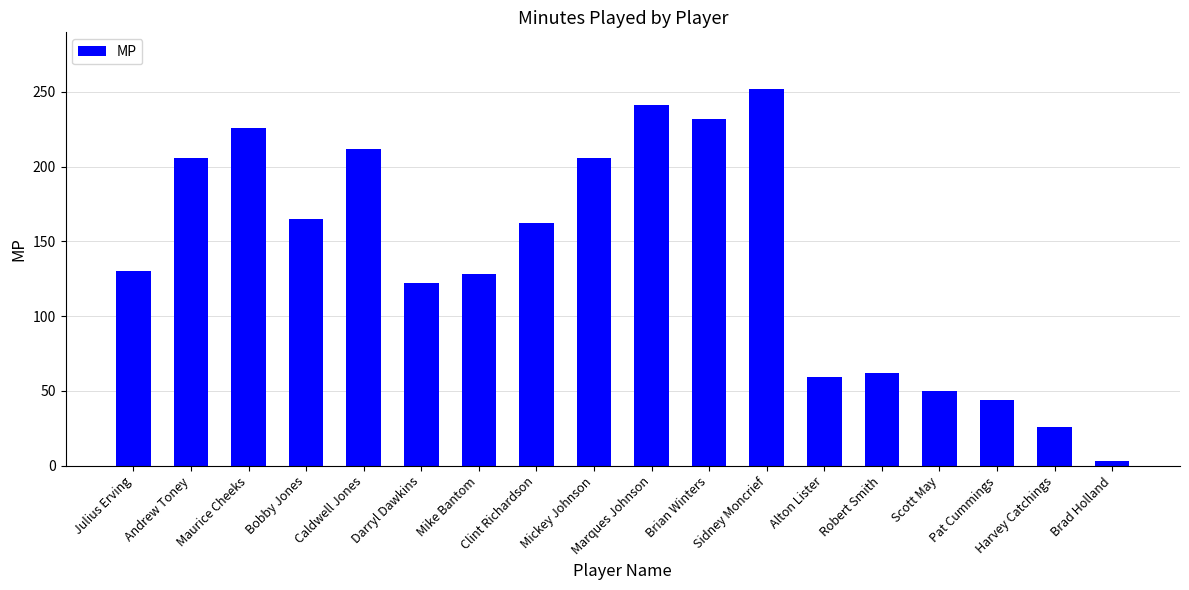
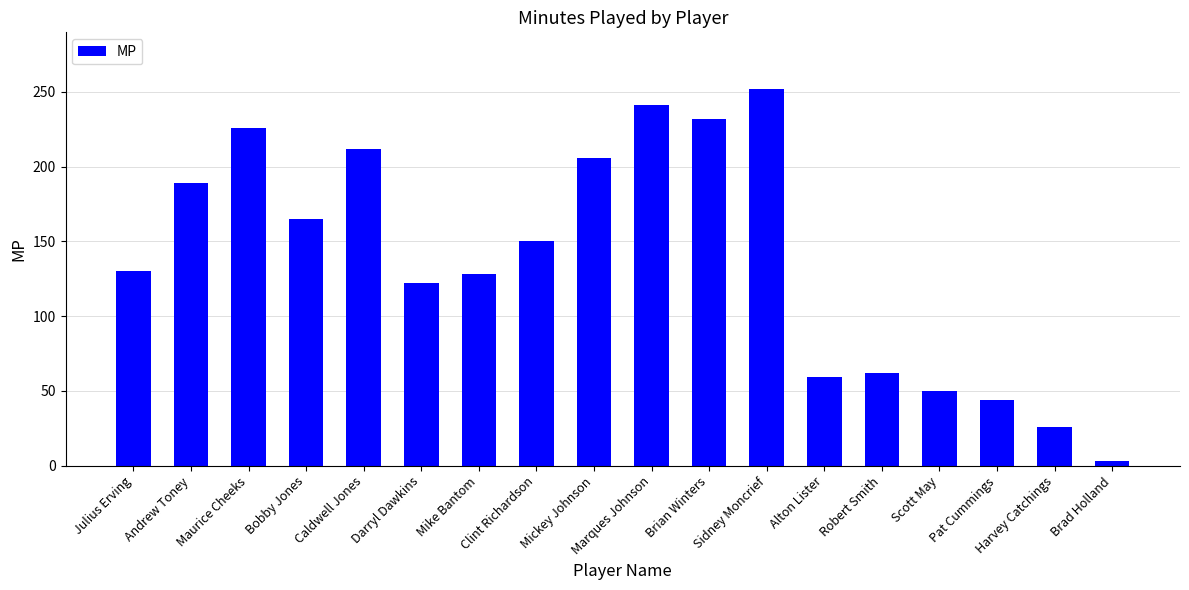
  {
    "Julius Erving": 130,
-   "Andrew Toney": 206,
+   "Andrew Toney": 189,
    "Maurice Cheeks": 226,
    "Bobby Jones": 165,
    "Caldwell Jones": 212,
    "Darryl Dawkins": 122,
    "Mike Bantom": 128,
-   "Clint Richardson": 162,
+   "Clint Richardson": 150,
    "Mickey Johnson": 206,
    "Marques Johnson": 241,
    "Brian Winters": 232,
    "Sidney Moncrief": 252,
    "Alton Lister": 59,
    "Robert Smith": 62,
    "Scott May": 50,
    "Pat Cummings": 44,
    "Harvey Catchings": 26,
    "Brad Holland": 3
  }
